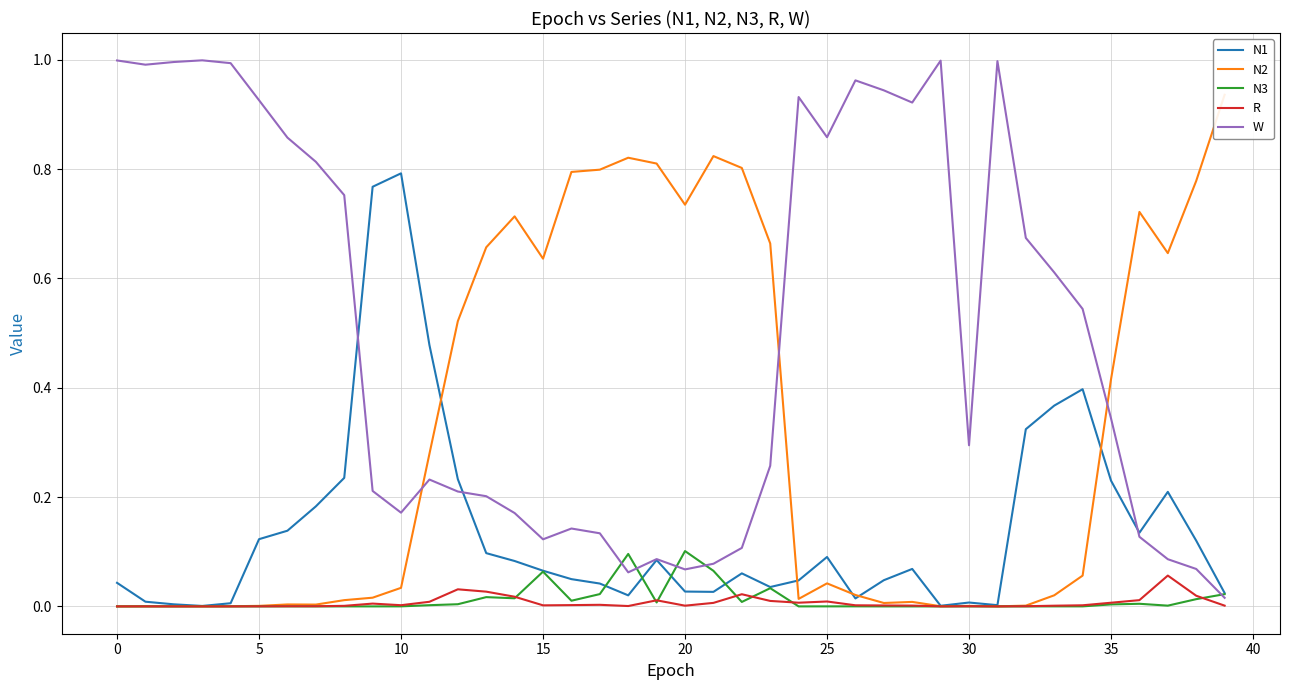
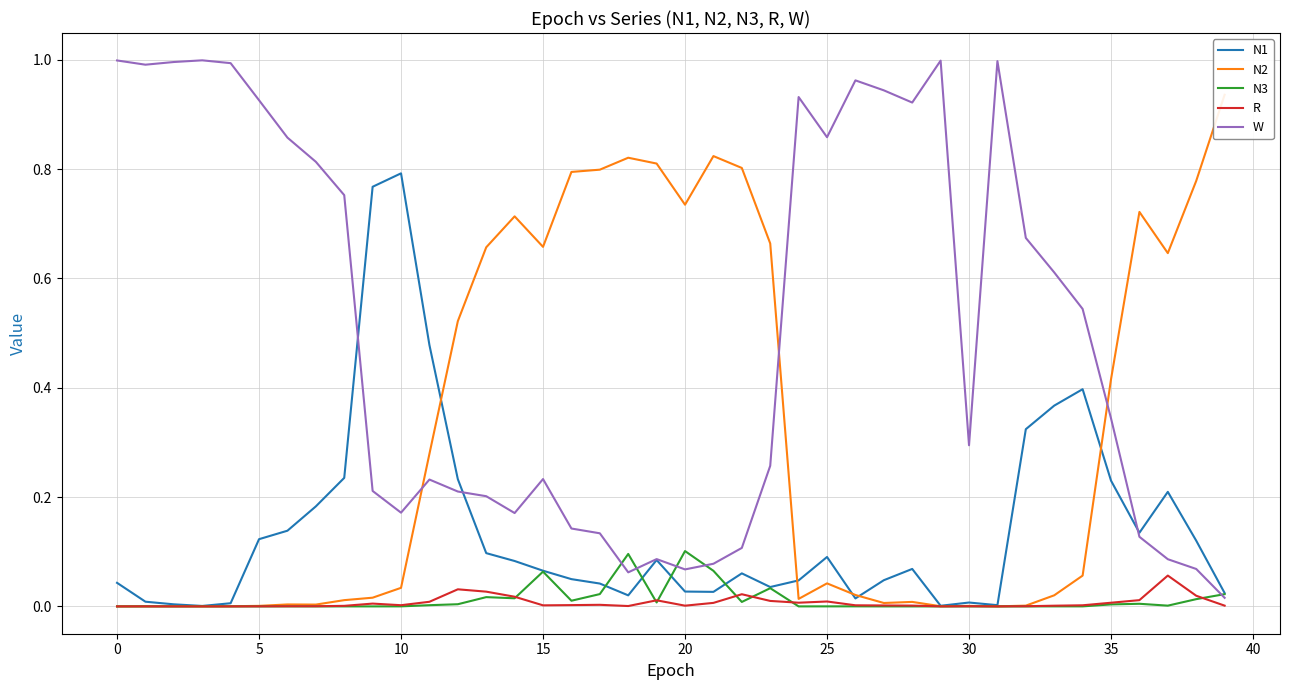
  {
    "N1": {
      "0": 0.04,
      "5": 0.12,
      "10": 0.79,
      "20": 0.03,
      "25": 0.09,
      "30": 0.01,
      "35": 0.23
    },
    "N2": {
      "10": 0.03,
-     "15": 0.64,
+     "15": 0.66,
      "20": 0.73,
      "25": 0.04,
      "35": 0.42
    },
    "N3": {
      "20": 0.10,
      "25": 0.00
    },
    "R": {
      "15": 0.00,
      "20": 0.00,
      "25": 0.01
    },
    "W": {
      "0": 1.00,
      "5": 0.93,
      "10": 0.17,
-     "15": 0.12,
+     "15": 0.23,
      "20": 0.07,
      "25": 0.86,
      "30": 0.29,
      "35": 0.34
    }
  }
